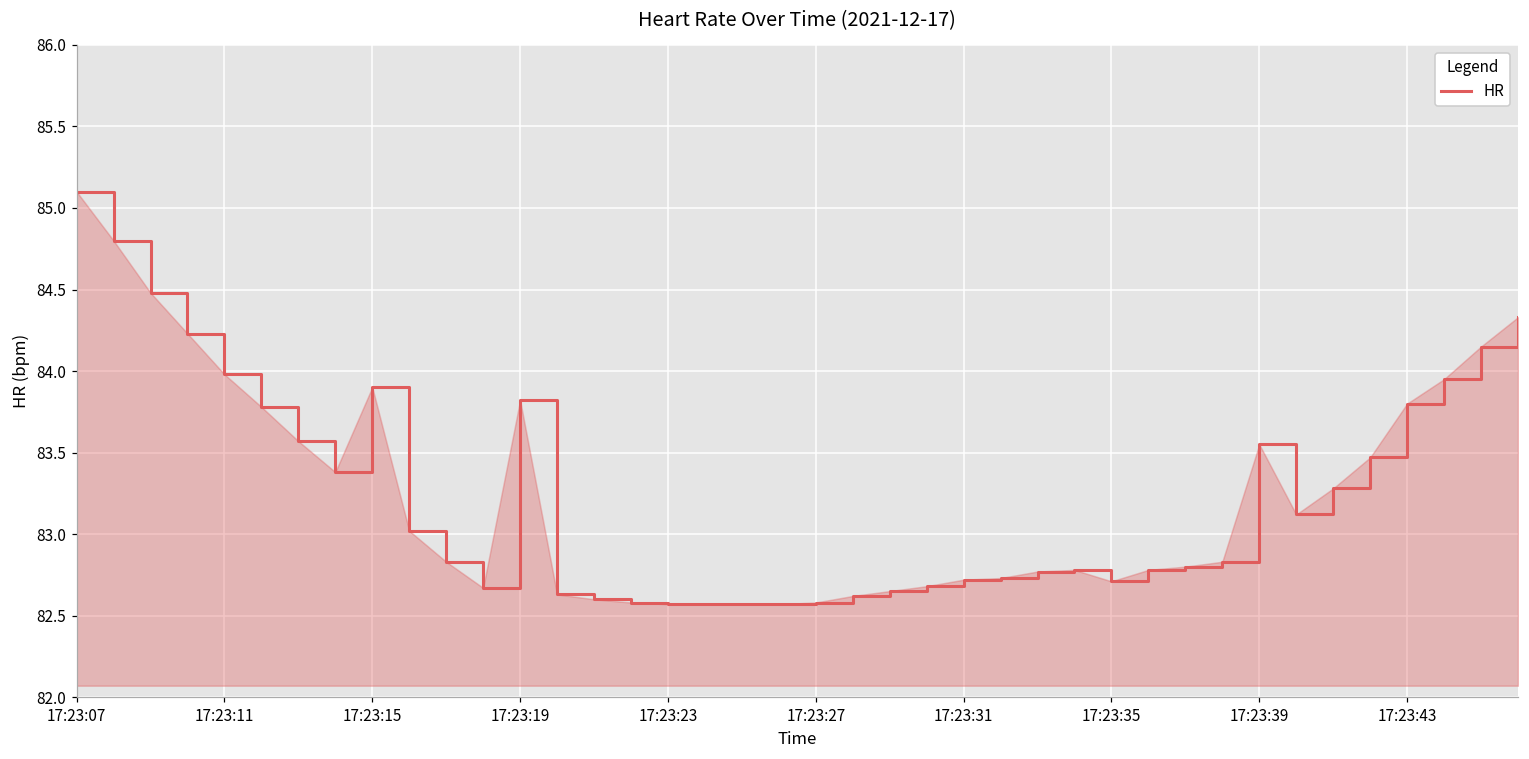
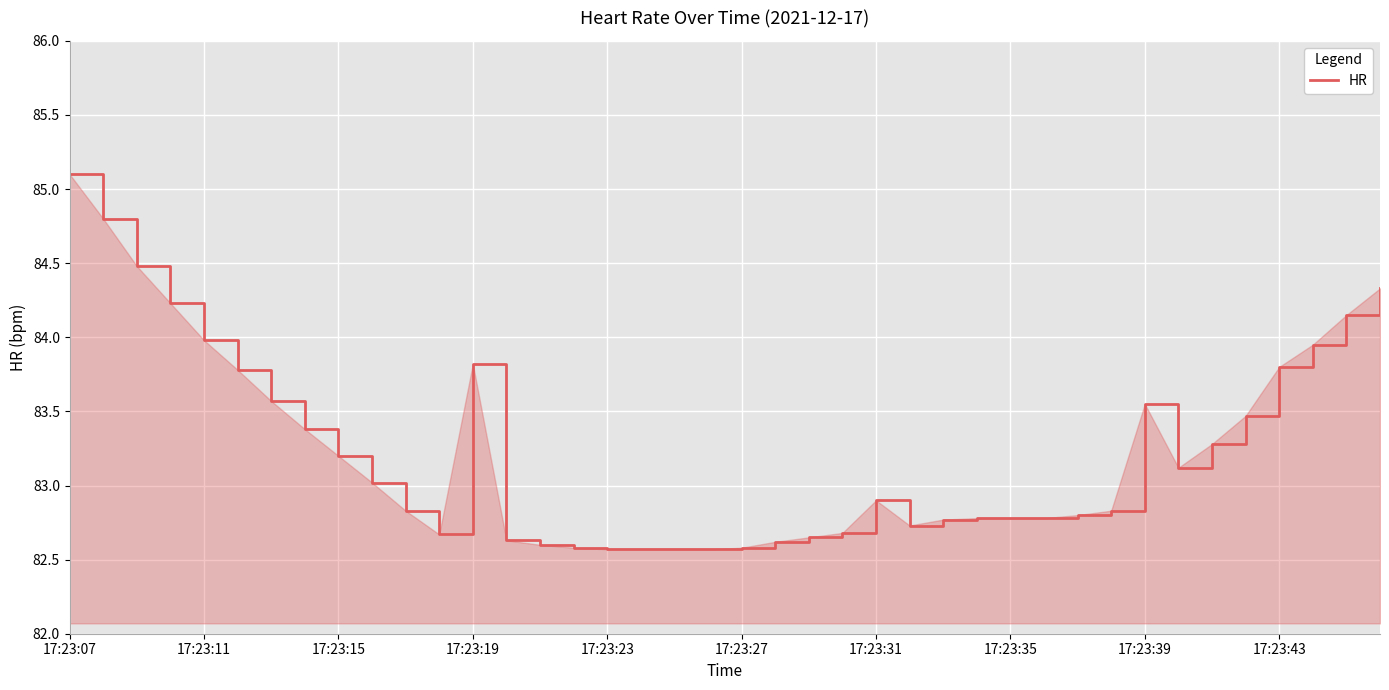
  {
    "17:23:07": 85.10,
    "17:23:11": 83.98,
-   "17:23:15": 83.9,
+   "17:23:15": 83.2,
    "17:23:19": 83.82,
    "17:23:23": 82.57,
    "17:23:27": 82.58,
-   "17:23:31": 82.72,
-   "17:23:35": 82.71,
+   "17:23:31": 82.90,
+   "17:23:35": 82.78,
    "17:23:39": 83.55,
    "17:23:43": 83.80
  }
